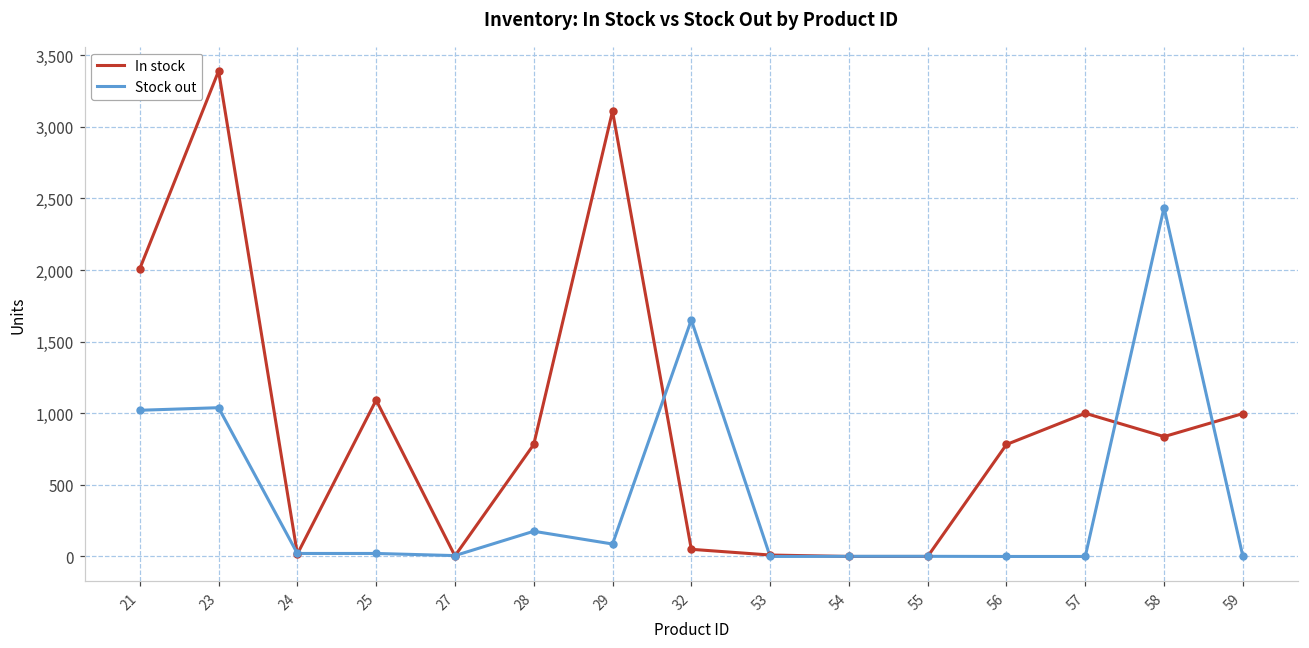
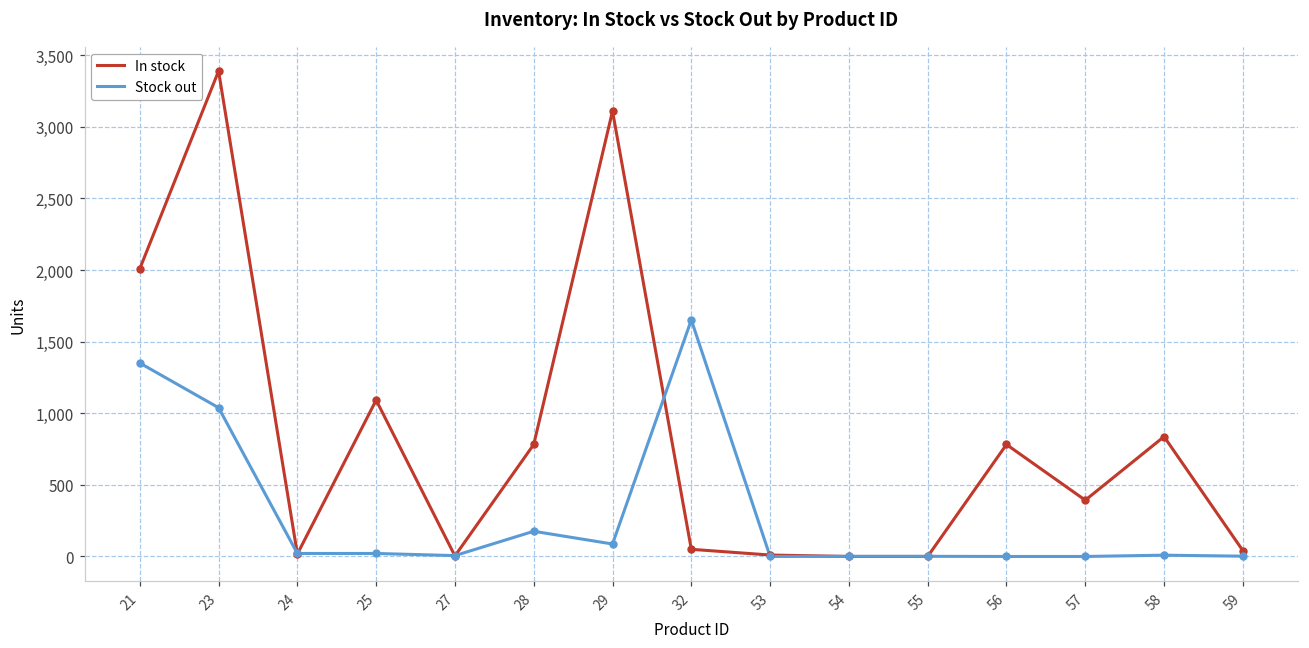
  {
    "In stock": {
      "21": "2,010",
      "23": "3,390",
      "25": "1,090",
      "28": "780",
      "29": "3,110",
      "32": "50",
      "56": "780",
-     "57": "1,000",
+     "57": "390",
      "58": "840",
-     "59": "1,000"
+     "59": "40"
    },
    "Stock out": {
-     "21": "1,020",
+     "21": "1,350",
      "23": "1,040",
      "25": "20",
      "28": "180",
      "29": "90",
      "32": "1,650",
      "56": "0",
      "57": "0",
-     "58": "2,440",
+     "58": "10",
      "59": "0"
    }
  }
